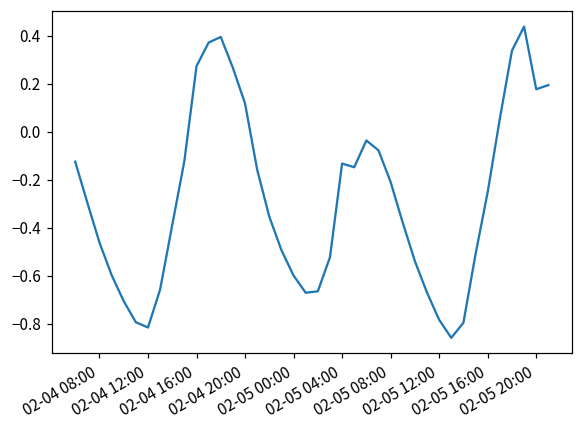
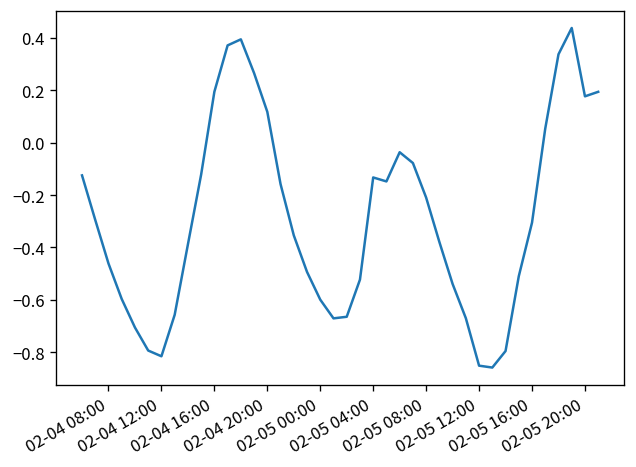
  {
    "02-04 08:00": -0.46,
    "02-04 12:00": -0.82,
-   "02-04 16:00": 0.27,
+   "02-04 16:00": 0.19,
    "02-04 20:00": 0.12,
    "02-05 00:00": -0.60,
    "02-05 04:00": -0.13,
    "02-05 08:00": -0.21,
-   "02-05 12:00": -0.78,
-   "02-05 16:00": -0.25,
+   "02-05 12:00": -0.85,
+   "02-05 16:00": -0.31,
    "02-05 20:00": 0.18
  }
